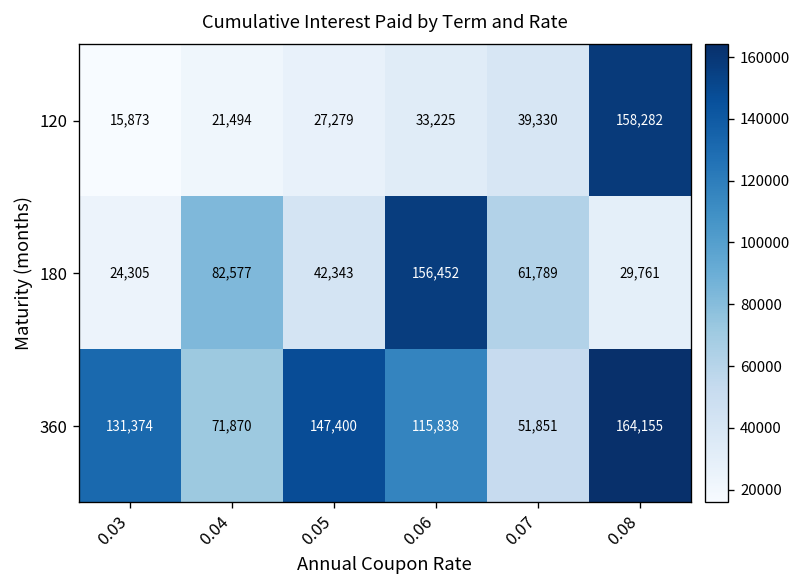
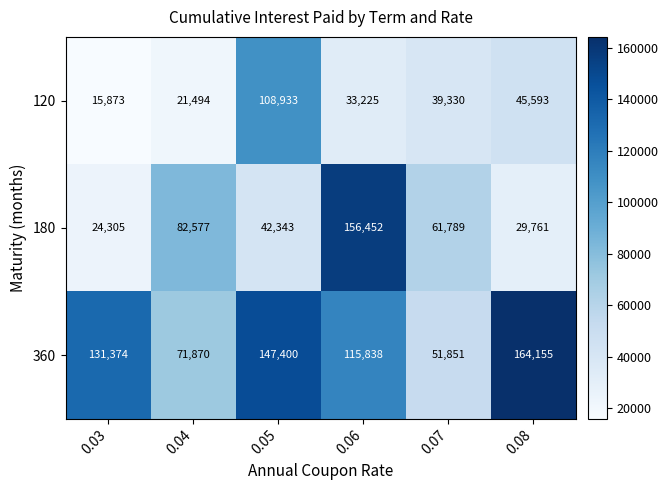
  {
    "120": {
      "0.03": "15,873",
      "0.04": "21,494",
-     "0.05": "27,279",
+     "0.05": "108,933",
      "0.06": "33,225",
      "0.07": "39,330",
-     "0.08": "158,282"
+     "0.08": "45,593"
    },
    "180": {
      "0.03": "24,305",
      "0.04": "82,577",
      "0.05": "42,343",
      "0.06": "156,452",
      "0.07": "61,789",
      "0.08": "29,761"
    },
    "360": {
      "0.03": "131,374",
      "0.04": "71,870",
      "0.05": "147,400",
      "0.06": "115,838",
      "0.07": "51,851",
      "0.08": "164,155"
    }
  }
